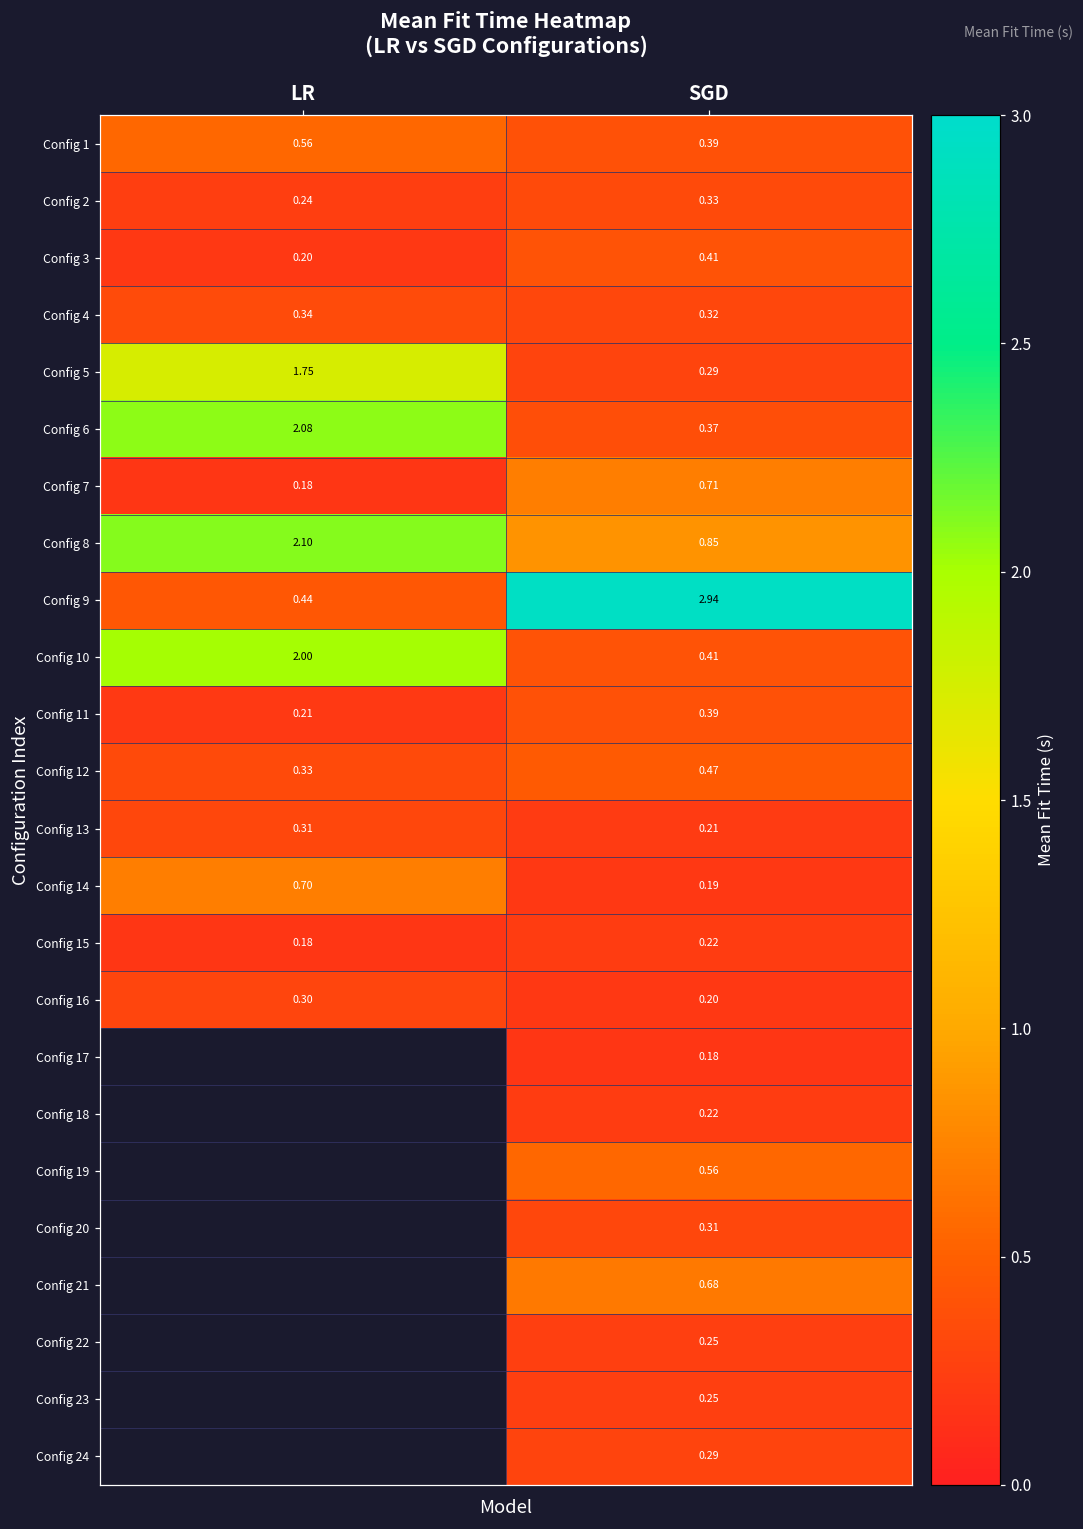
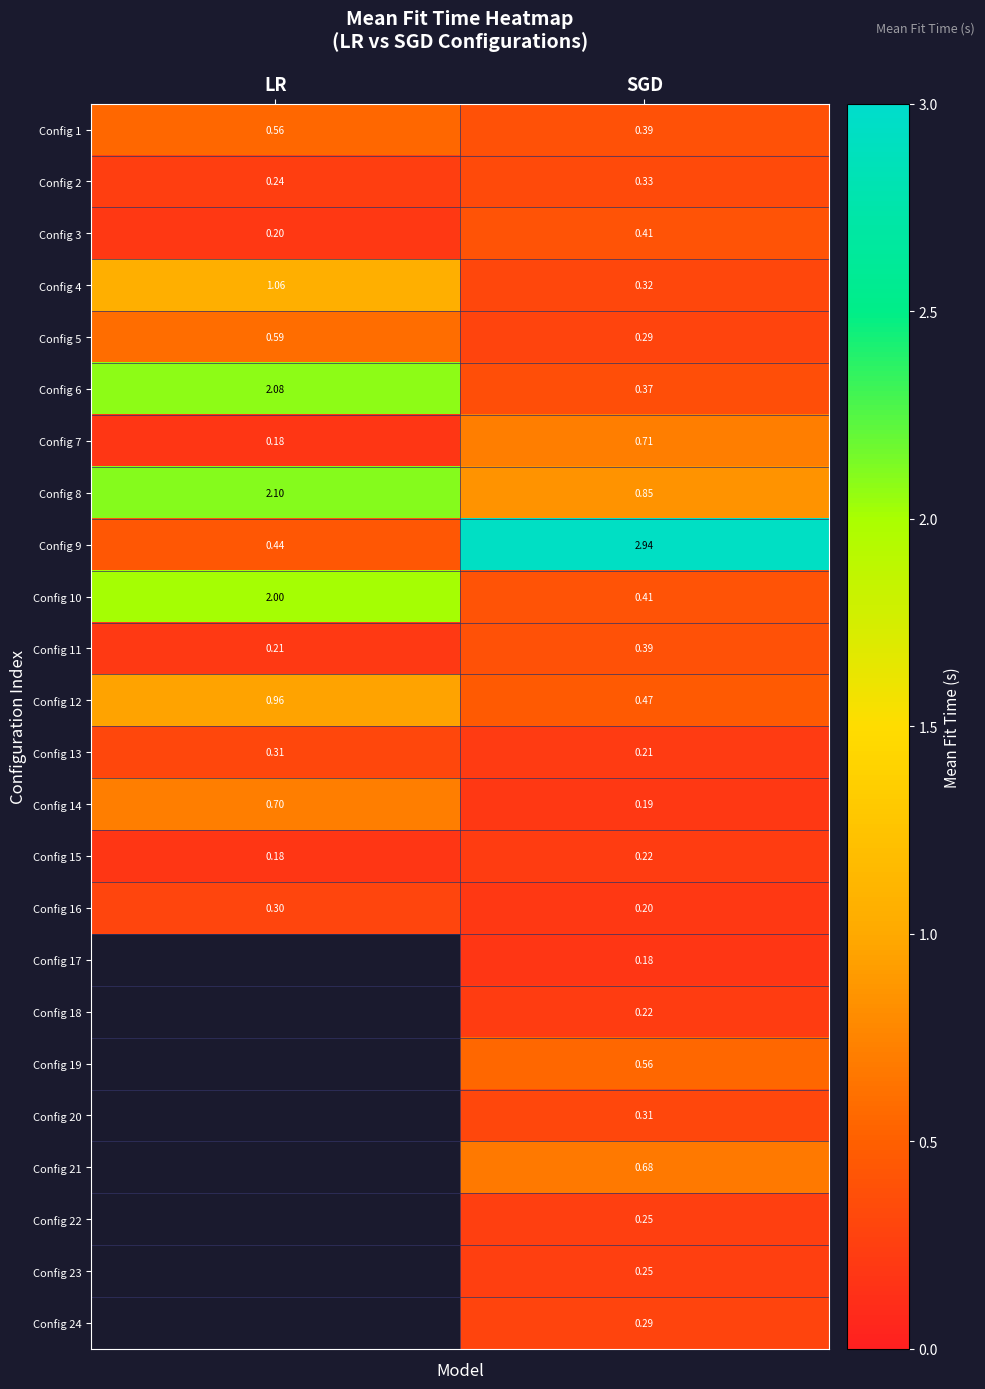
  {
    "Config 1": {
      "LR": 0.56,
      "SGD": 0.39
    },
    "Config 2": {
      "LR": 0.24,
      "SGD": 0.33
    },
    "Config 3": {
      "LR": 0.20,
      "SGD": 0.41
    },
    "Config 4": {
-     "LR": 0.34,
+     "LR": 1.06,
      "SGD": 0.32
    },
    "Config 5": {
-     "LR": 1.75,
+     "LR": 0.59,
      "SGD": 0.29
    },
    "Config 6": {
      "LR": 2.08,
      "SGD": 0.37
    },
    "Config 7": {
      "LR": 0.18,
      "SGD": 0.71
    },
    "Config 8": {
      "LR": 2.10,
      "SGD": 0.85
    },
    "Config 9": {
      "LR": 0.44,
      "SGD": 2.94
    },
    "Config 10": {
      "LR": 2.00,
      "SGD": 0.41
    },
    "Config 11": {
      "LR": 0.21,
      "SGD": 0.39
    },
    "Config 12": {
-     "LR": 0.33,
+     "LR": 0.96,
      "SGD": 0.47
    },
    "Config 13": {
      "LR": 0.31,
      "SGD": 0.21
    },
    "Config 14": {
      "LR": 0.70,
      "SGD": 0.19
    },
    "Config 15": {
      "LR": 0.18,
      "SGD": 0.22
    },
    "Config 16": {
      "LR": 0.30,
      "SGD": 0.20
    },
    "Config 17": {
      "SGD": 0.18
    },
    "Config 18": {
      "SGD": 0.22
    },
    "Config 19": {
      "SGD": 0.56
    },
    "Config 20": {
      "SGD": 0.31
    },
    "Config 21": {
      "SGD": 0.68
    },
    "Config 22": {
      "SGD": 0.25
    },
    "Config 23": {
      "SGD": 0.25
    },
    "Config 24": {
      "SGD": 0.29
    }
  }
